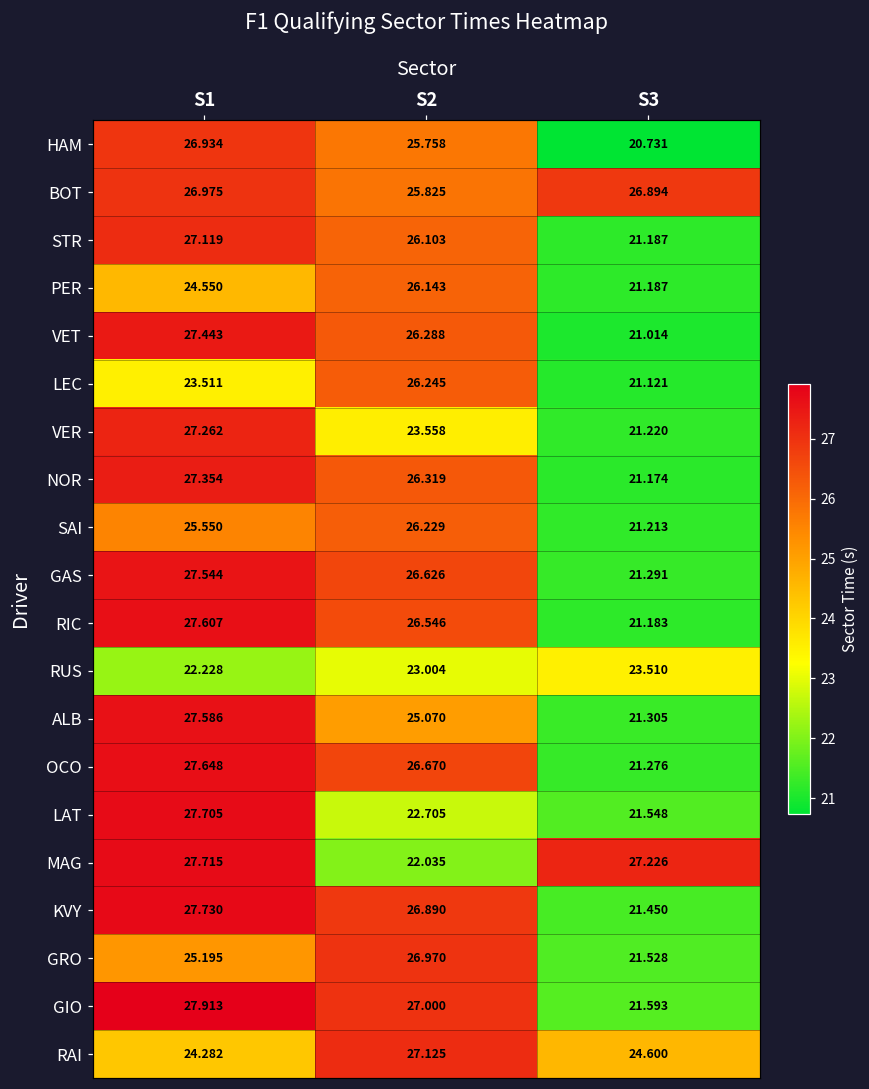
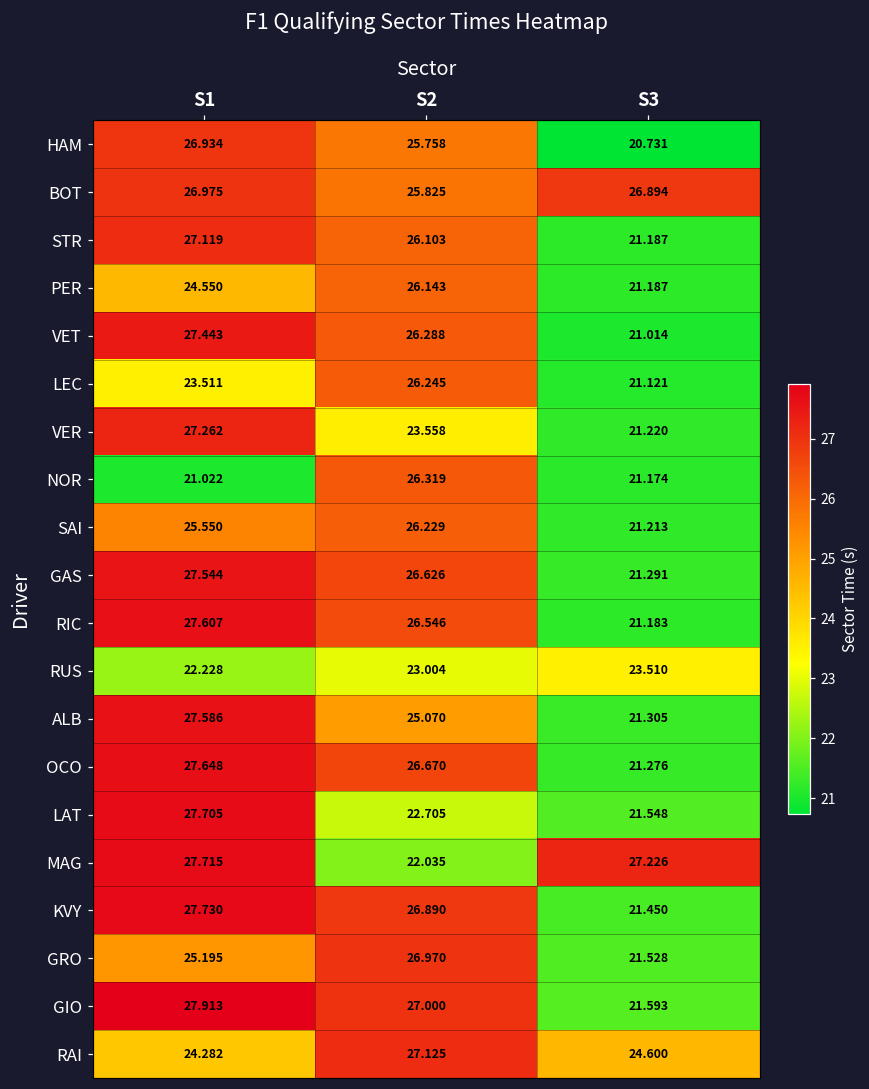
  {
    "HAM": {
      "S1": 26.934,
      "S2": 25.758,
      "S3": 20.731
    },
    "BOT": {
      "S1": 26.975,
      "S2": 25.825,
      "S3": 26.894
    },
    "STR": {
      "S1": 27.119,
      "S2": 26.103,
      "S3": 21.187
    },
    "PER": {
      "S1": 24.550,
      "S2": 26.143,
      "S3": 21.187
    },
    "VET": {
      "S1": 27.443,
      "S2": 26.288,
      "S3": 21.014
    },
    "LEC": {
      "S1": 23.511,
      "S2": 26.245,
      "S3": 21.121
    },
    "VER": {
      "S1": 27.262,
      "S2": 23.558,
      "S3": 21.220
    },
    "NOR": {
-     "S1": 27.354,
+     "S1": 21.022,
      "S2": 26.319,
      "S3": 21.174
    },
    "SAI": {
      "S1": 25.550,
      "S2": 26.229,
      "S3": 21.213
    },
    "GAS": {
      "S1": 27.544,
      "S2": 26.626,
      "S3": 21.291
    },
    "RIC": {
      "S1": 27.607,
      "S2": 26.546,
      "S3": 21.183
    },
    "RUS": {
      "S1": 22.228,
      "S2": 23.004,
      "S3": 23.510
    },
    "ALB": {
      "S1": 27.586,
      "S2": 25.070,
      "S3": 21.305
    },
    "OCO": {
      "S1": 27.648,
      "S2": 26.670,
      "S3": 21.276
    },
    "LAT": {
      "S1": 27.705,
      "S2": 22.705,
      "S3": 21.548
    },
    "MAG": {
      "S1": 27.715,
      "S2": 22.035,
      "S3": 27.226
    },
    "KVY": {
      "S1": 27.730,
      "S2": 26.890,
      "S3": 21.450
    },
    "GRO": {
      "S1": 25.195,
      "S2": 26.970,
      "S3": 21.528
    },
    "GIO": {
      "S1": 27.913,
      "S2": 27.000,
      "S3": 21.593
    },
    "RAI": {
      "S1": 24.282,
      "S2": 27.125,
      "S3": 24.600
    }
  }
